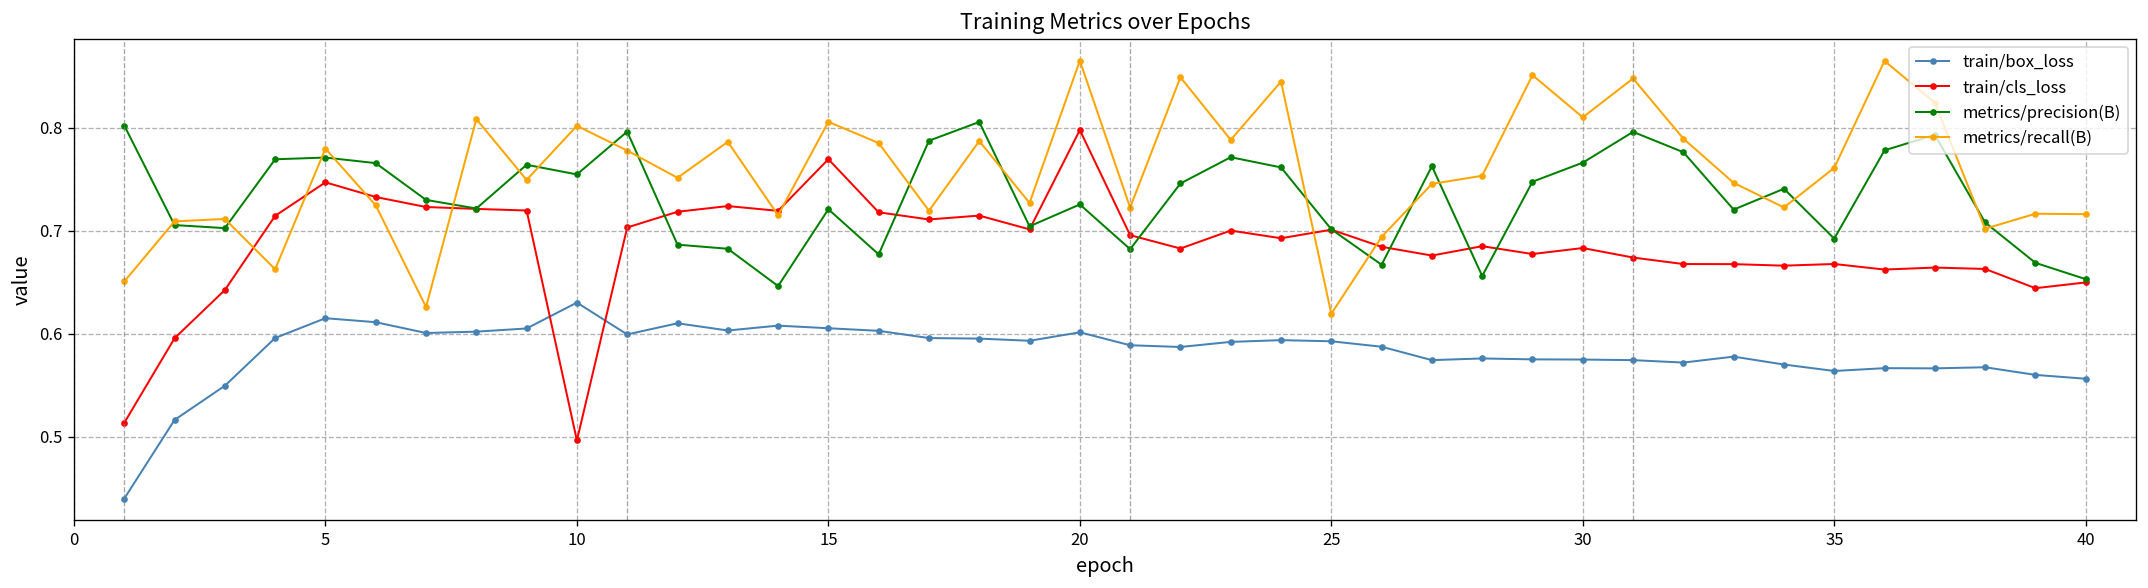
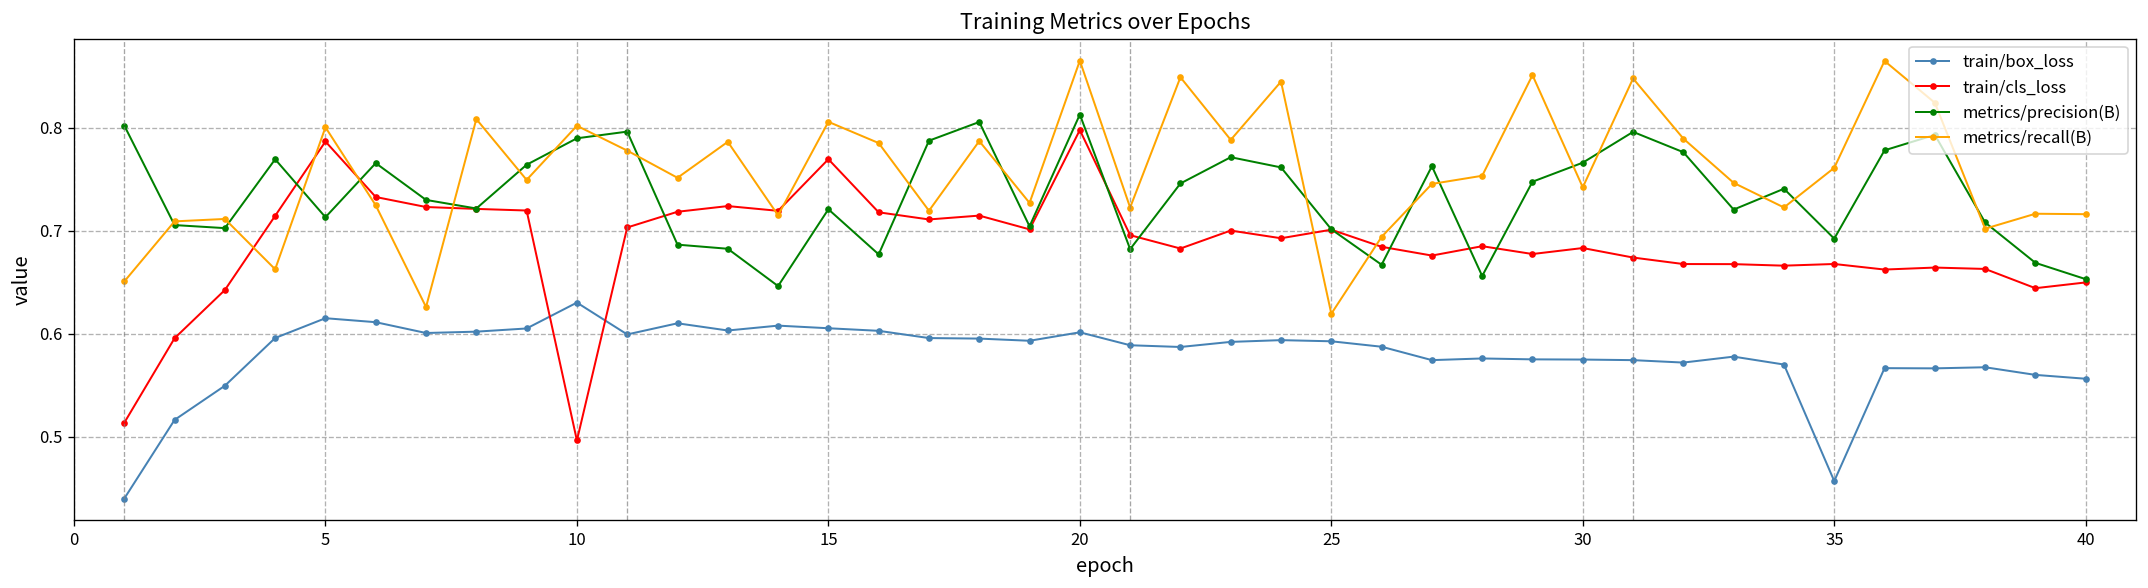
  {
    "train/box_loss": {
      "5": 0.62,
      "10": 0.63,
      "15": 0.61,
      "20": 0.60,
      "25": 0.59,
      "30": 0.57,
-     "35": 0.56,
+     "35": 0.46,
      "40": 0.56
    },
    "train/cls_loss": {
-     "5": 0.75,
+     "5": 0.79,
      "10": 0.50,
      "15": 0.77,
      "20": 0.80,
      "30": 0.68,
      "35": 0.67,
      "40": 0.65
    },
    "metrics/precision(B)": {
-     "5": 0.77,
-     "10": 0.75,
+     "5": 0.71,
+     "10": 0.79,
      "15": 0.72,
-     "20": 0.73,
+     "20": 0.81,
      "30": 0.77,
      "35": 0.69,
      "40": 0.65
    },
    "metrics/recall(B)": {
-     "5": 0.78,
+     "5": 0.80,
      "10": 0.80,
      "15": 0.81,
      "20": 0.87,
      "25": 0.62,
-     "30": 0.81,
+     "30": 0.74,
      "35": 0.76,
      "40": 0.72
    }
  }
